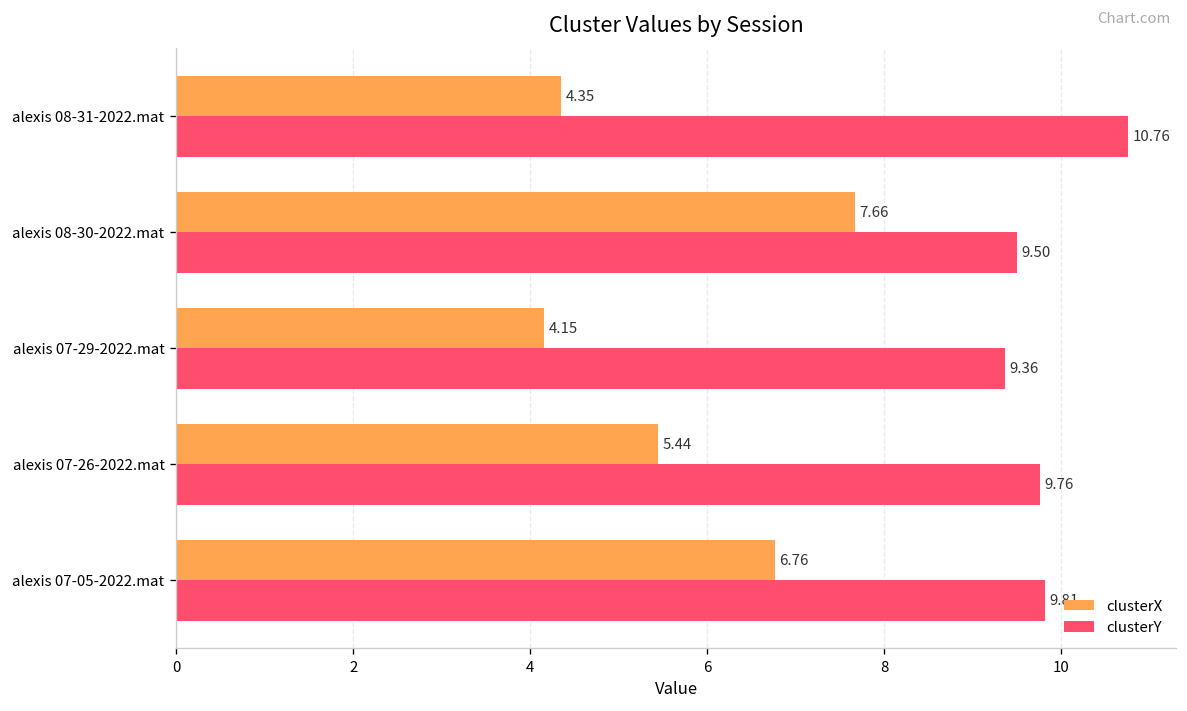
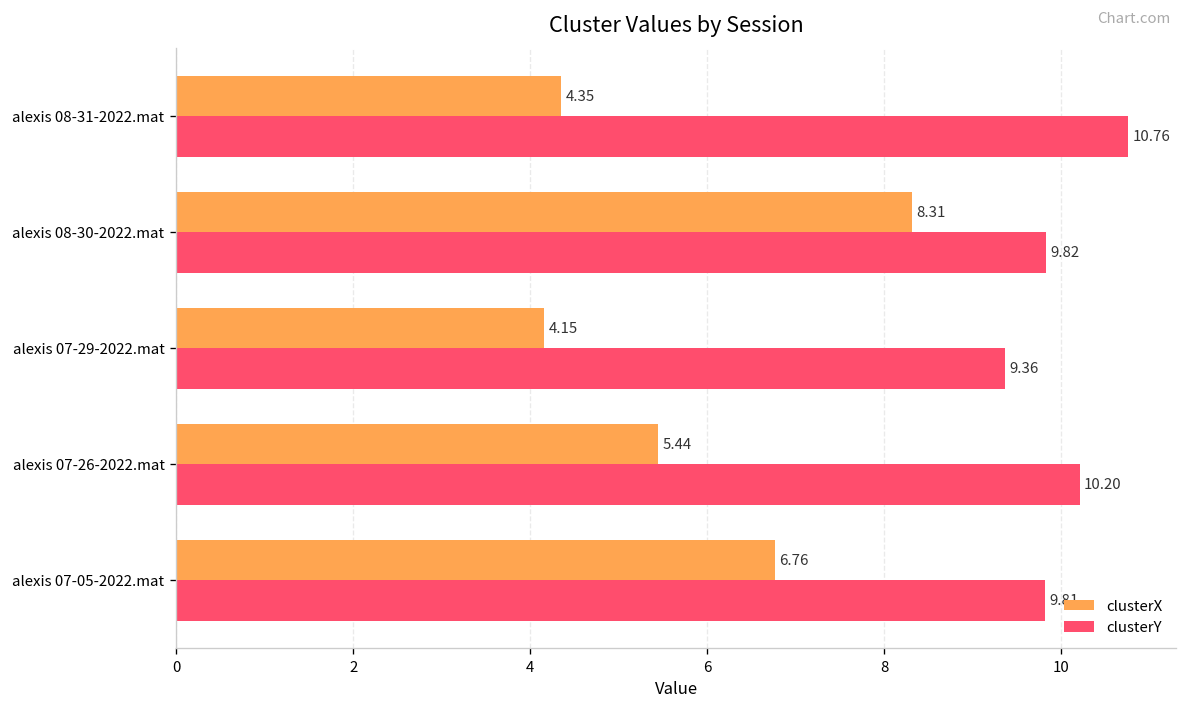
  {
    "clusterX": {
      "alexis 08-31-2022.mat": 4.35,
-     "alexis 08-30-2022.mat": 7.66,
+     "alexis 08-30-2022.mat": 8.31,
      "alexis 07-29-2022.mat": 4.15,
      "alexis 07-26-2022.mat": 5.44,
      "alexis 07-05-2022.mat": 6.76
    },
    "clusterY": {
      "alexis 08-31-2022.mat": 10.76,
-     "alexis 08-30-2022.mat": 9.50,
+     "alexis 08-30-2022.mat": 9.82,
      "alexis 07-29-2022.mat": 9.36,
-     "alexis 07-26-2022.mat": 9.76,
+     "alexis 07-26-2022.mat": 10.20,
      "alexis 07-05-2022.mat": 9.81
    }
  }
